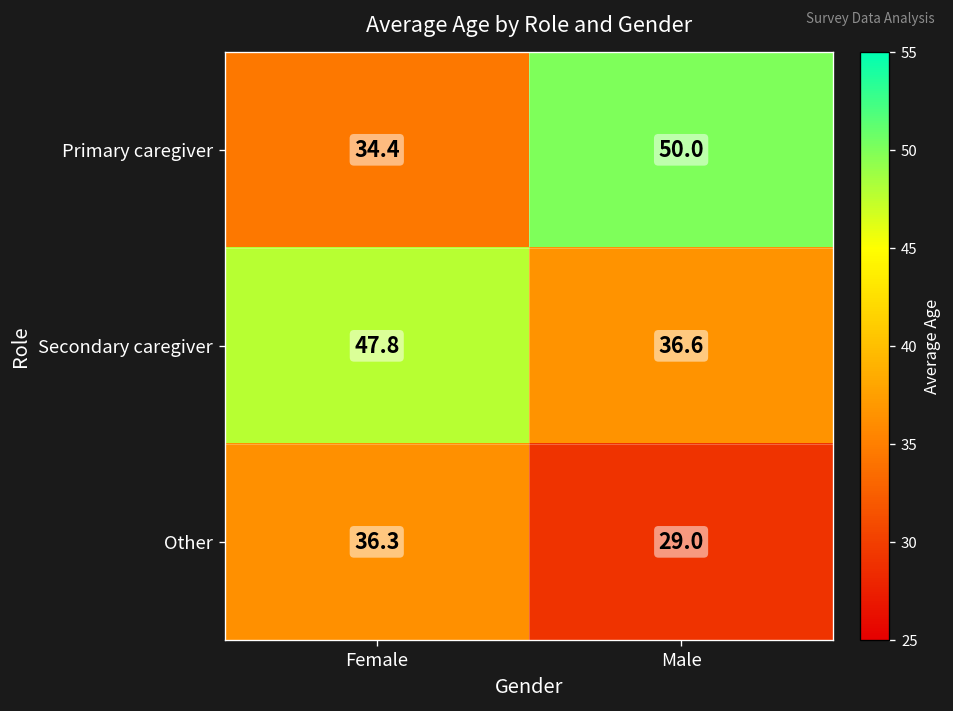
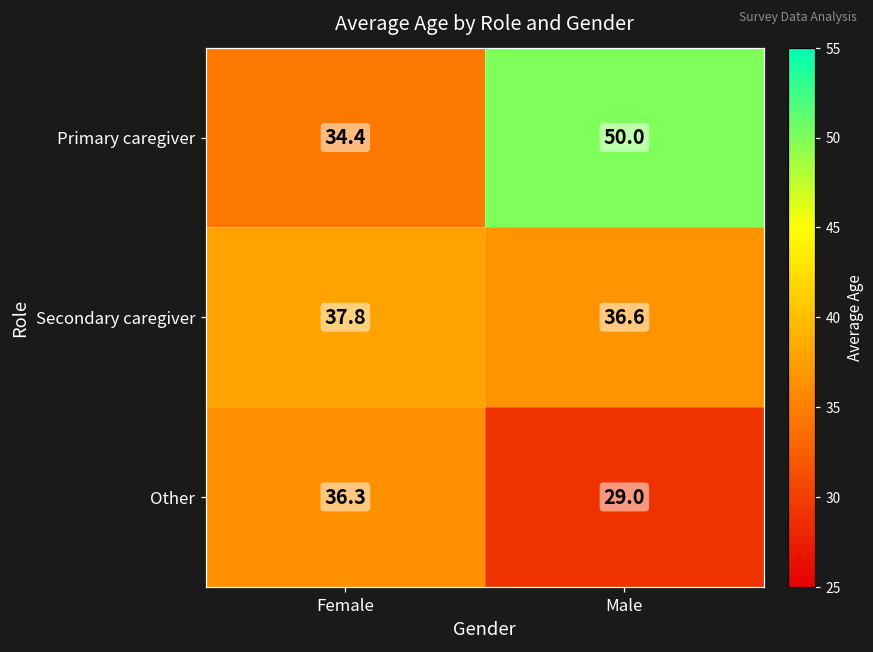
  {
    "Secondary caregiver": {
-     "Female": 47.8
+     "Female": 37.8
    }
  }
